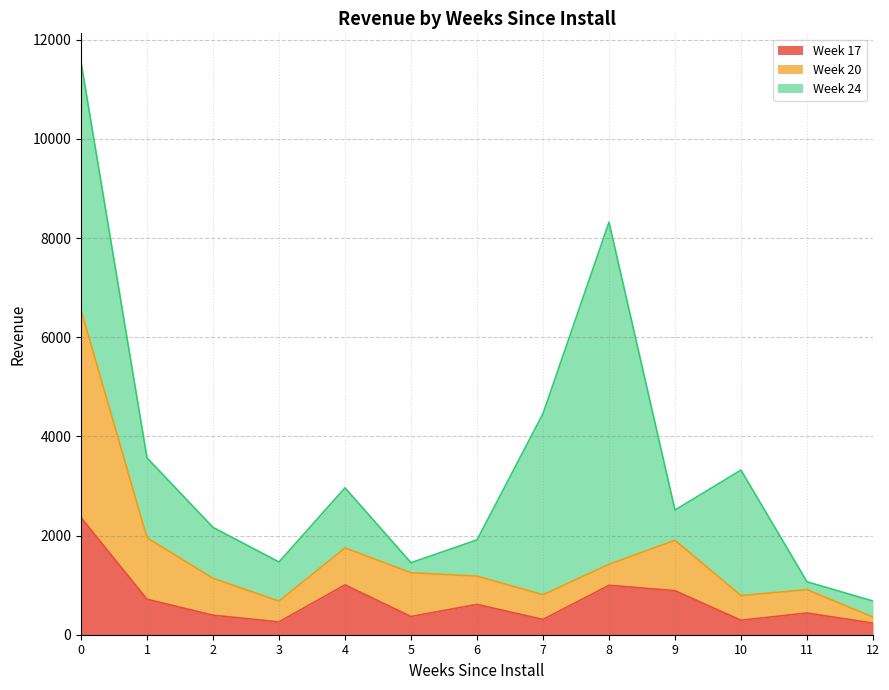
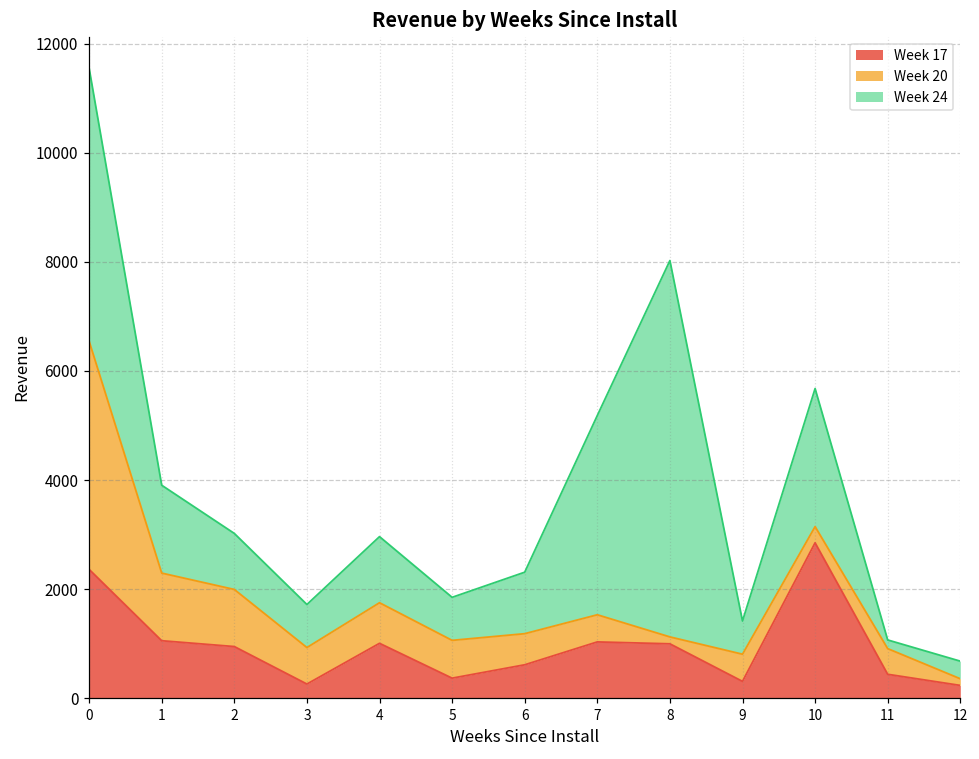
  {
    "Week 17": {
      "0": 2400,
-     "1": 700,
-     "2": 400,
+     "1": 1100,
+     "2": 900,
      "3": 300,
      "4": 1000,
      "5": 400,
      "6": 600,
-     "7": 300,
+     "7": 1000,
      "8": 1000,
-     "9": 900,
-     "10": 300,
+     "9": 300,
+     "10": 2800,
      "11": 400,
      "12": 200
    },
    "Week 20": {
      "0": 4200,
      "1": 1200,
-     "2": 700,
-     "3": 400,
+     "2": 1000,
+     "3": 700,
      "4": 700,
-     "5": 900,
+     "5": 700,
      "6": 600,
      "7": 500,
-     "8": 400,
-     "9": 1000,
-     "10": 500,
+     "8": 100,
+     "9": 500,
+     "10": 300,
      "11": 500,
      "12": 100
    },
    "Week 24": {
      "0": 5000,
      "1": 1600,
      "2": 1000,
      "3": 800,
      "4": 1200,
-     "5": 200,
-     "6": 700,
+     "5": 800,
+     "6": 1100,
      "7": 3700,
      "8": 6900,
      "9": 600,
      "10": 2500,
      "11": 200,
      "12": 300
    }
  }
